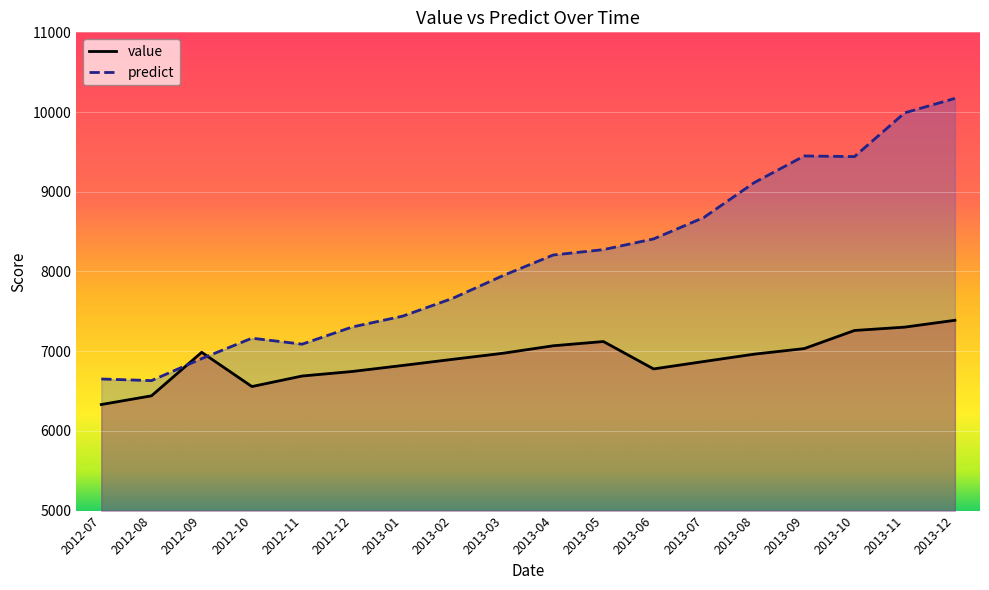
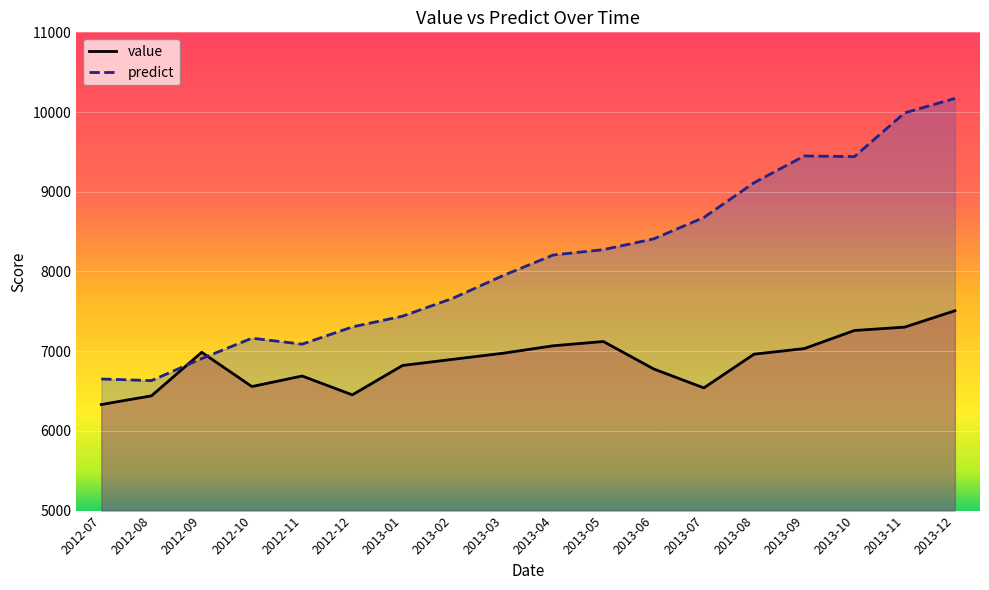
  {
    "value": {
      "2012-07": 6300,
      "2012-08": 6400,
      "2012-09": 7000,
      "2012-10": 6600,
      "2012-11": 6700,
-     "2012-12": 6700,
+     "2012-12": 6500,
      "2013-01": 6800,
      "2013-02": 6900,
      "2013-03": 7000,
      "2013-04": 7100,
      "2013-05": 7100,
      "2013-06": 6800,
-     "2013-07": 6900,
+     "2013-07": 6500,
      "2013-08": 7000,
      "2013-09": 7000,
      "2013-10": 7300,
      "2013-11": 7300,
-     "2013-12": 7400
+     "2013-12": 7500
    },
    "predict": {
      "2012-07": 6700,
      "2012-08": 6600,
      "2012-09": 6900,
      "2012-10": 7200,
      "2012-11": 7100,
      "2012-12": 7300,
      "2013-01": 7400,
      "2013-02": 7700,
      "2013-03": 7900,
      "2013-04": 8200,
      "2013-05": 8300,
      "2013-06": 8400,
      "2013-07": 8700,
      "2013-08": 9100,
      "2013-09": 9400,
      "2013-10": 9400,
      "2013-11": 10000,
      "2013-12": 10200
    }
  }
